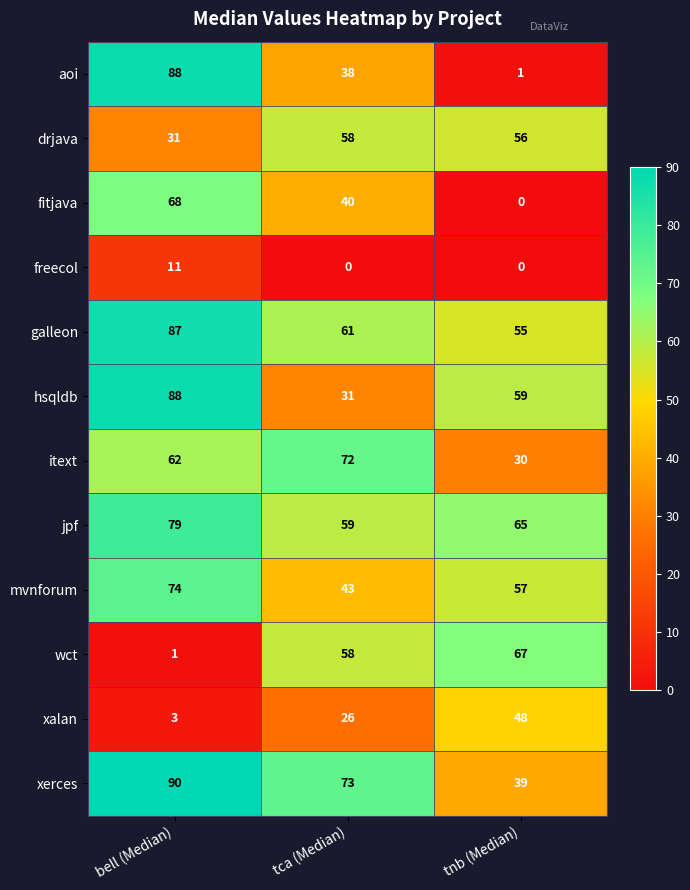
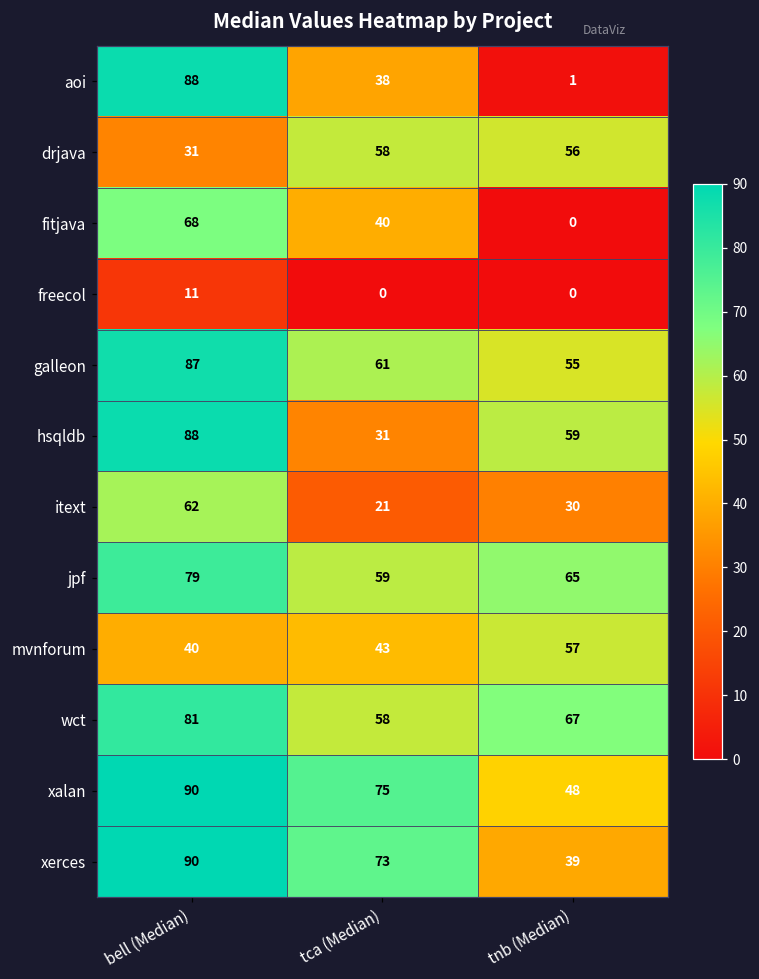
  {
    "aoi": {
      "bell (Median)": 88,
      "tca (Median)": 38,
      "tnb (Median)": 1
    },
    "drjava": {
      "bell (Median)": 31,
      "tca (Median)": 58,
      "tnb (Median)": 56
    },
    "fitjava": {
      "bell (Median)": 68,
      "tca (Median)": 40,
      "tnb (Median)": 0
    },
    "freecol": {
      "bell (Median)": 11,
      "tca (Median)": 0,
      "tnb (Median)": 0
    },
    "galleon": {
      "bell (Median)": 87,
      "tca (Median)": 61,
      "tnb (Median)": 55
    },
    "hsqldb": {
      "bell (Median)": 88,
      "tca (Median)": 31,
      "tnb (Median)": 59
    },
    "itext": {
      "bell (Median)": 62,
-     "tca (Median)": 72,
+     "tca (Median)": 21,
      "tnb (Median)": 30
    },
    "jpf": {
      "bell (Median)": 79,
      "tca (Median)": 59,
      "tnb (Median)": 65
    },
    "mvnforum": {
-     "bell (Median)": 74,
+     "bell (Median)": 40,
      "tca (Median)": 43,
      "tnb (Median)": 57
    },
    "wct": {
-     "bell (Median)": 1,
+     "bell (Median)": 81,
      "tca (Median)": 58,
      "tnb (Median)": 67
    },
    "xalan": {
-     "bell (Median)": 3,
-     "tca (Median)": 26,
+     "bell (Median)": 90,
+     "tca (Median)": 75,
      "tnb (Median)": 48
    },
    "xerces": {
      "bell (Median)": 90,
      "tca (Median)": 73,
      "tnb (Median)": 39
    }
  }
